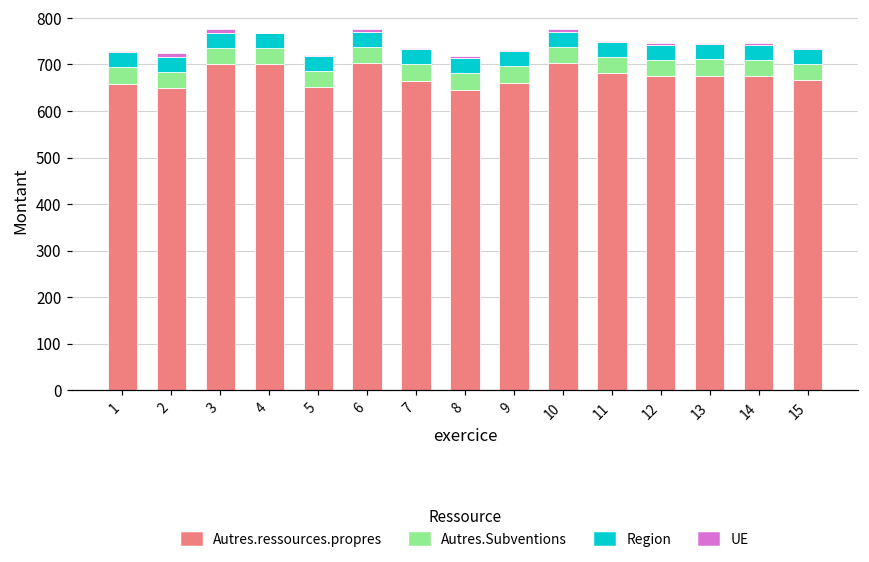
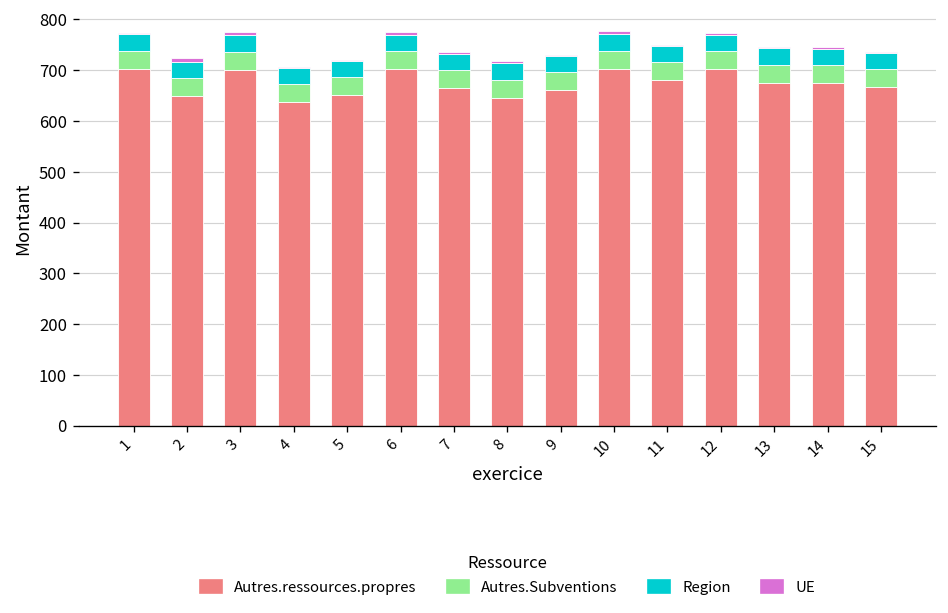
  {
    "Autres.ressources.propres": {
-     "1": 660,
+     "1": 700,
      "2": 650,
      "3": 700,
-     "4": 700,
+     "4": 640,
      "5": 650,
      "6": 700,
      "7": 660,
      "8": 650,
      "9": 660,
      "10": 700,
      "11": 680,
-     "12": 680,
+     "12": 700,
      "13": 680,
      "14": 670,
      "15": 670
    },
    "Autres.Subventions": {
      "1": 40,
      "2": 40,
      "3": 40,
      "4": 40,
      "5": 40,
      "6": 40,
      "7": 40,
      "8": 40,
      "9": 40,
      "10": 40,
      "11": 40,
      "12": 40,
      "13": 40,
      "14": 40,
      "15": 40
    },
    "Region": {
      "1": 30,
      "2": 30,
      "3": 30,
      "4": 30,
      "5": 30,
      "6": 30,
      "7": 30,
      "8": 30,
      "9": 30,
      "10": 30,
      "11": 30,
      "12": 30,
      "13": 30,
      "14": 30,
      "15": 30
    },
    "UE": {
      "2": 10,
      "3": 10,
      "6": 10,
      "10": 10
    }
  }
